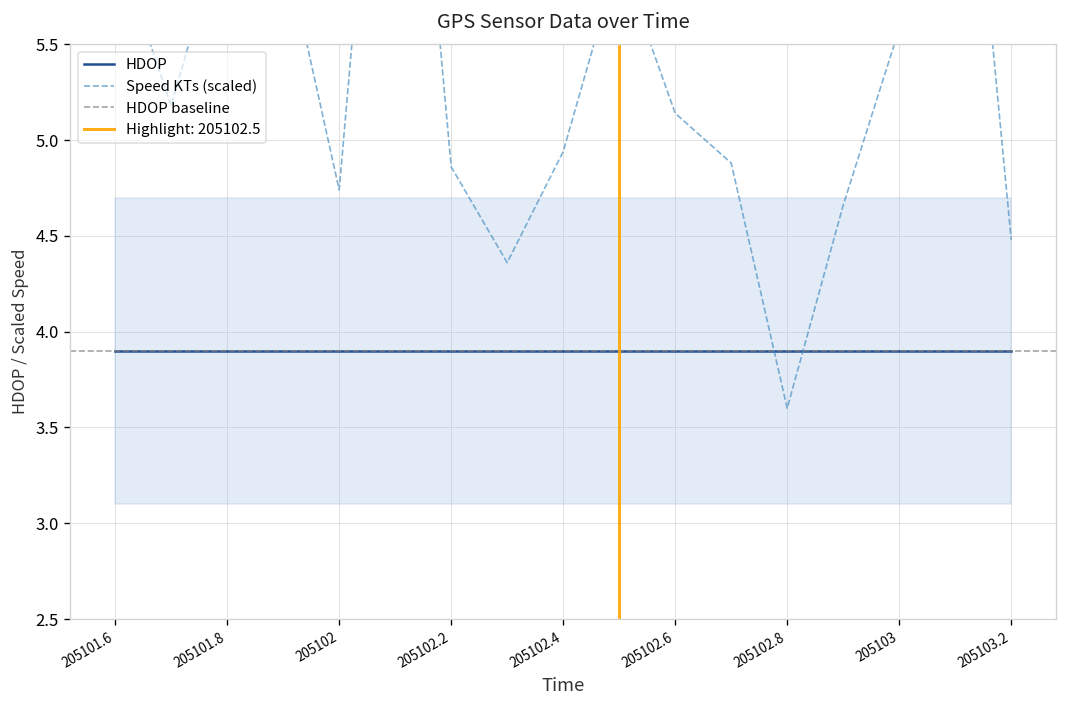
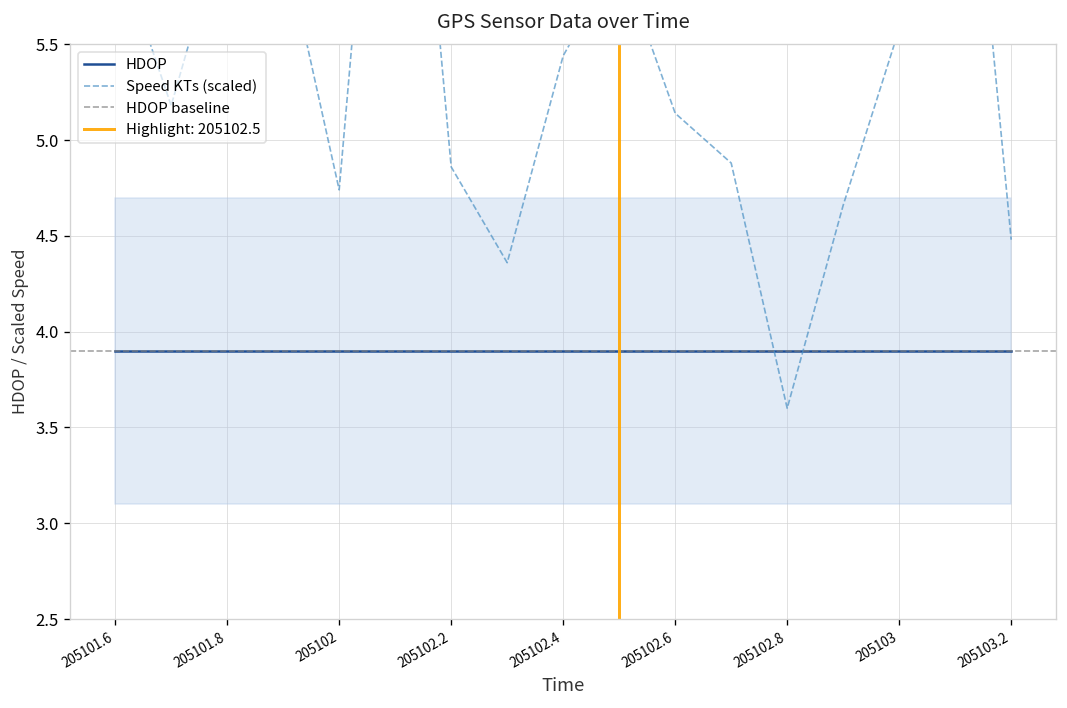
  {
    "HDOP": {
      "205101.6": 3.90,
      "205101.8": 3.90,
      "205102": 3.90,
      "205102.2": 3.90,
      "205102.4": 3.90,
      "205102.6": 3.90,
      "205102.8": 3.90,
      "205103": 3.90,
      "205103.2": 3.90
    },
    "Speed KTs (scaled)": {
      "205102": 4.74,
      "205102.2": 4.86,
-     "205102.4": 4.94,
+     "205102.4": 5.44,
      "205102.6": 5.14,
      "205102.8": 3.60,
      "205103.2": 4.48
    }
  }
